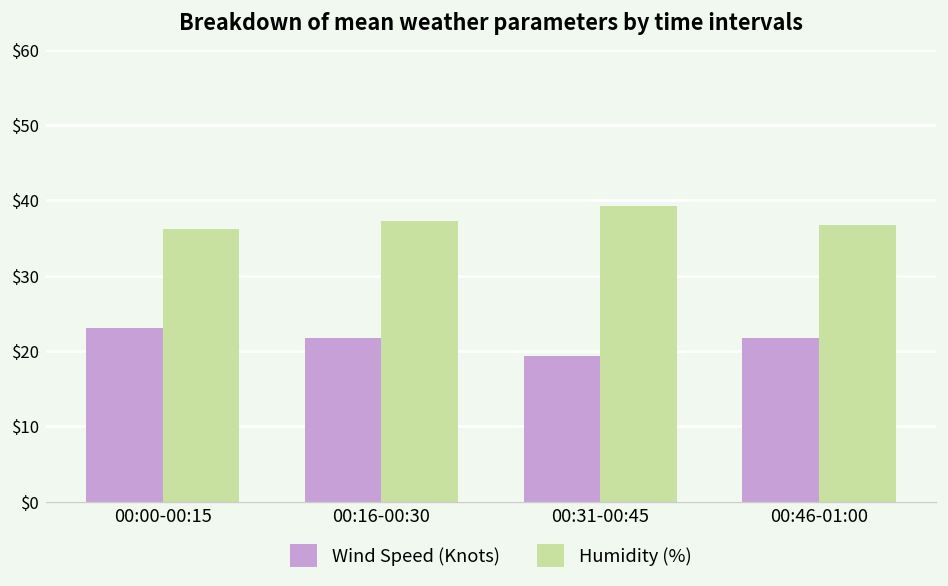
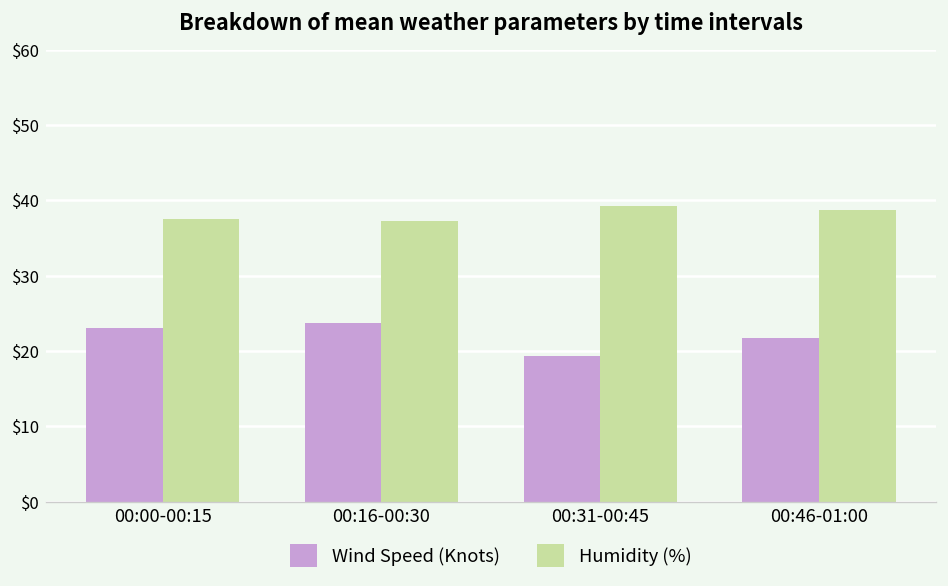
  {
    "Wind Speed (Knots)": {
      "00:00-00:15": "$23",
-     "00:16-00:30": "$22",
+     "00:16-00:30": "$24",
      "00:31-00:45": "$19",
      "00:46-01:00": "$22"
    },
    "Humidity (%)": {
-     "00:00-00:15": "$36",
+     "00:00-00:15": "$38",
      "00:16-00:30": "$37",
      "00:31-00:45": "$39",
-     "00:46-01:00": "$37"
+     "00:46-01:00": "$39"
    }
  }
